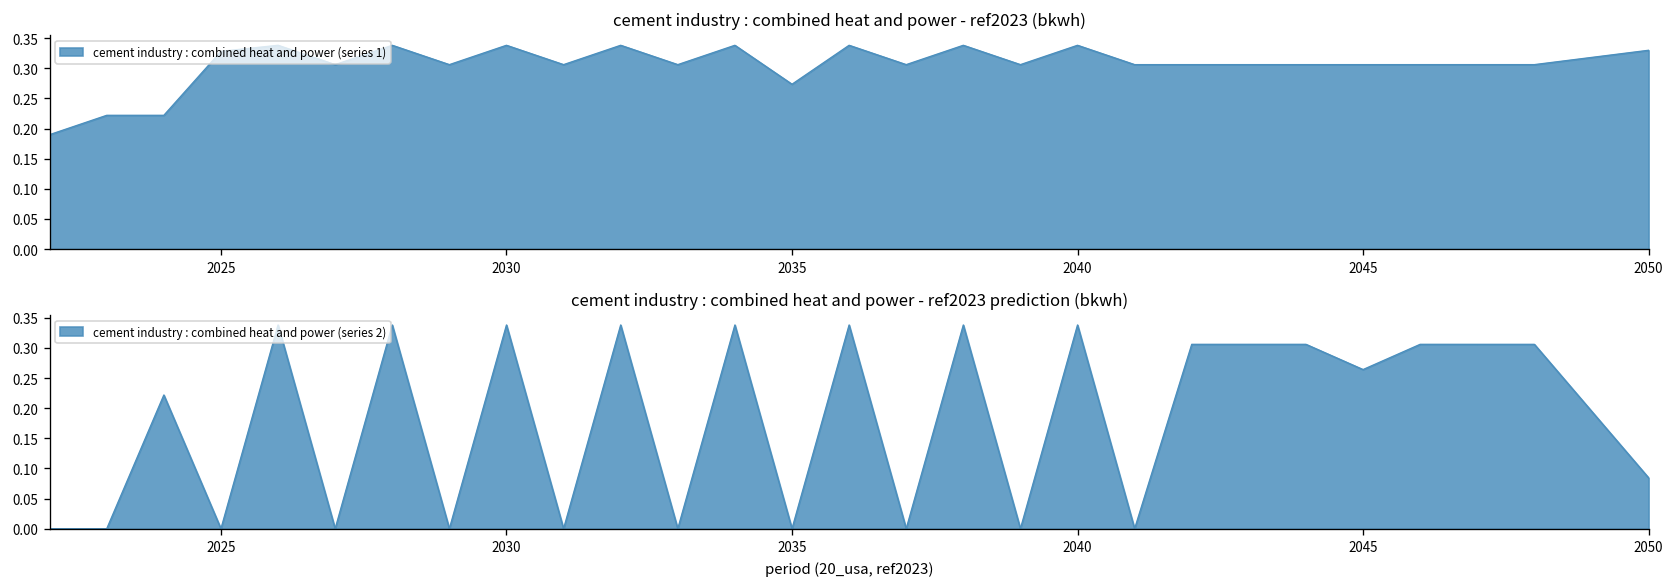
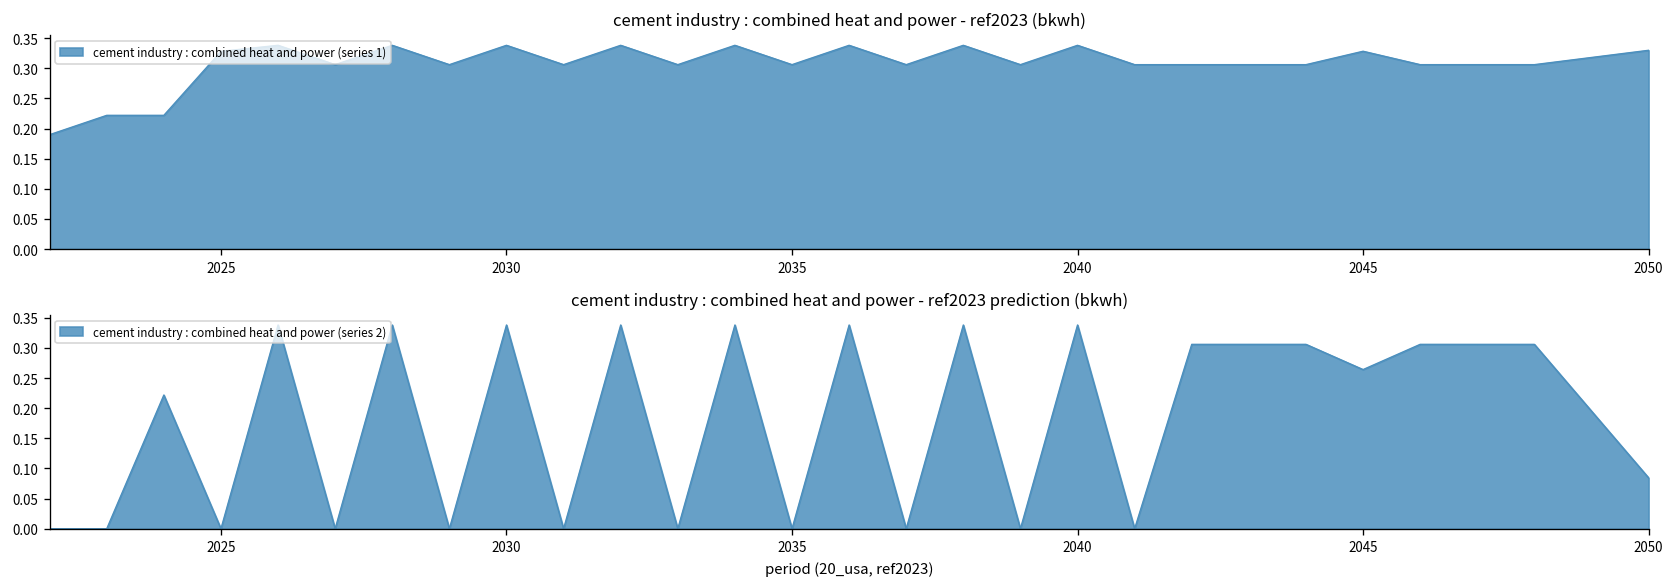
  {
    "cement industry : combined heat and power - ref2023 (bkwh)": {
      "2030": 0.34,
-     "2035": 0.27,
+     "2035": 0.31,
      "2040": 0.34,
-     "2045": 0.31,
+     "2045": 0.33,
      "2050": 0.33
    },
    "cement industry : combined heat and power - ref2023 prediction (bkwh)": {
      "2025": 0.00,
      "2030": 0.34,
      "2035": 0.00,
      "2040": 0.34,
      "2045": 0.26,
      "2050": 0.08
    }
  }
